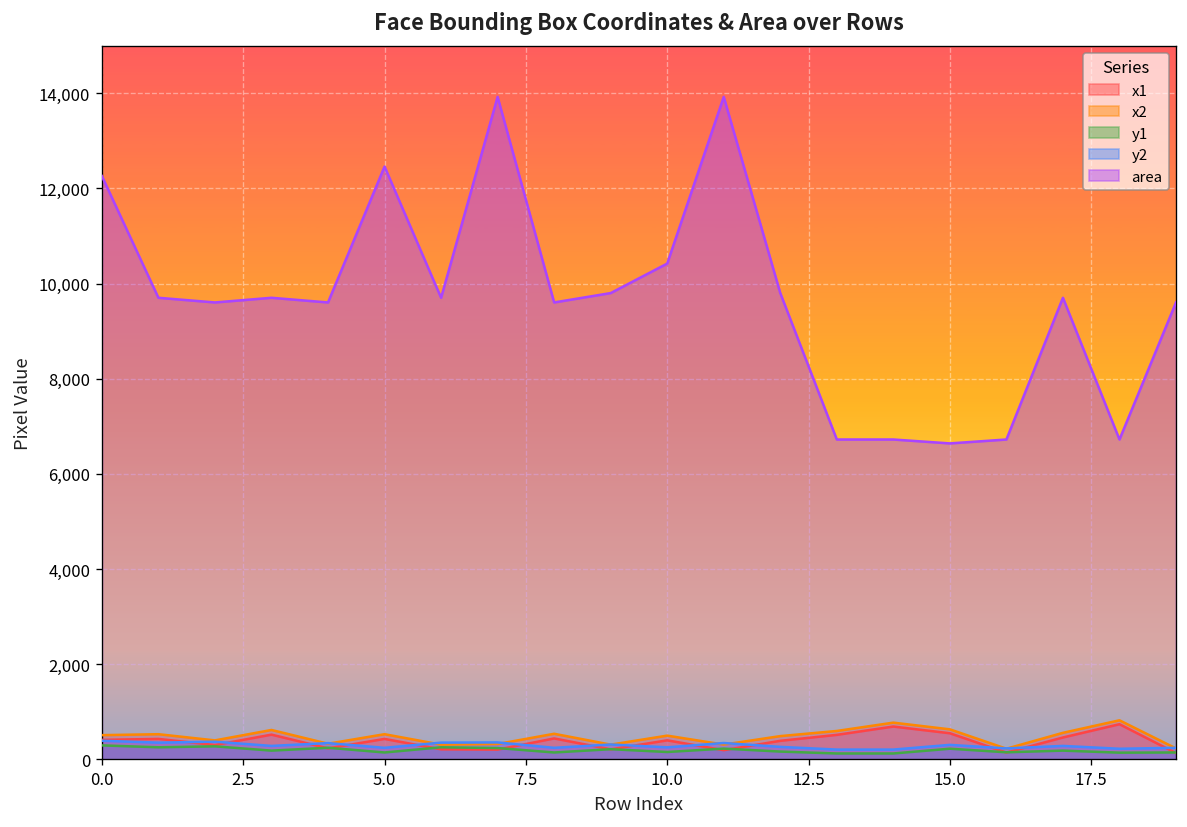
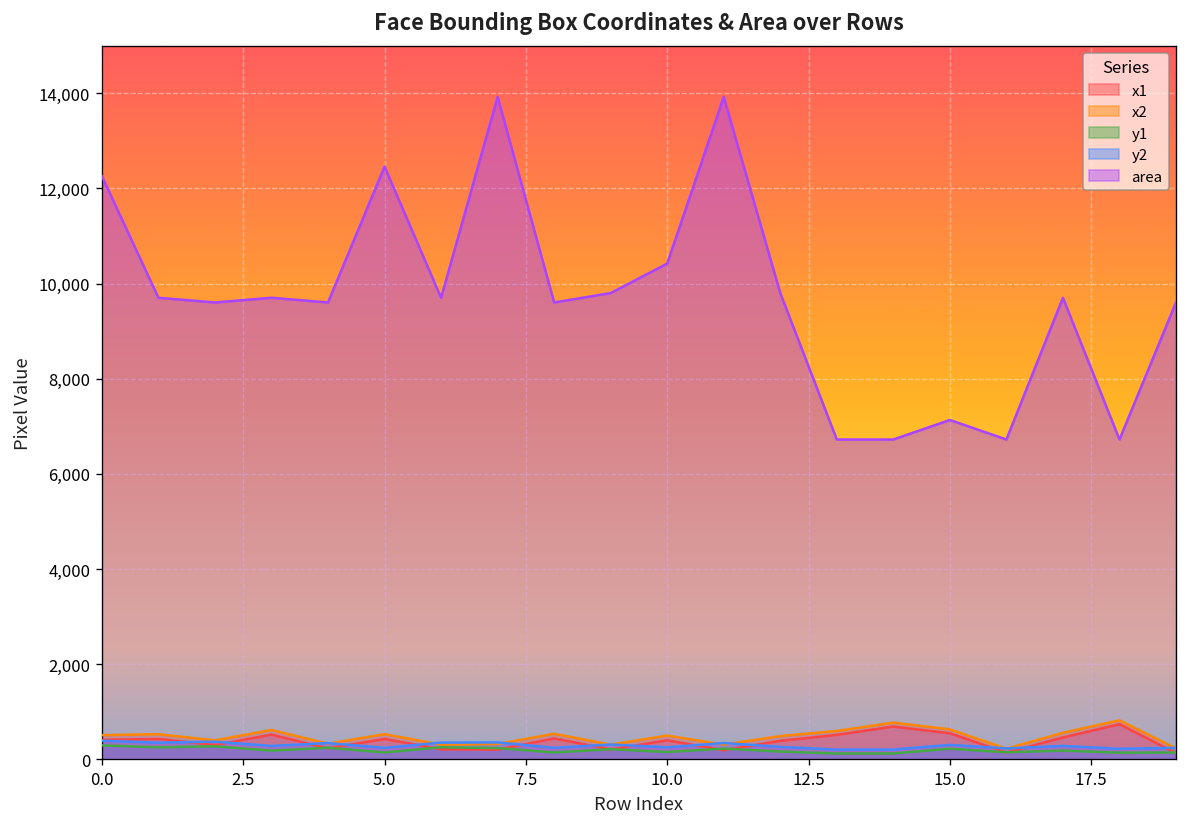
  {
    "x1": {
      "5.0": "400",
      "10.0": "400",
      "15.0": "600"
    },
    "x2": {
      "0.0": "500",
      "5.0": "500",
      "10.0": "500",
      "15.0": "600"
    },
    "y1": {
      "0.0": "300",
      "5.0": "100",
      "10.0": "200",
      "15.0": "200"
    },
    "y2": {
      "5.0": "200",
      "10.0": "300",
      "15.0": "300"
    },
    "area": {
      "0.0": "12,300",
      "5.0": "12,500",
      "10.0": "10,400",
-     "15.0": "6,600"
+     "15.0": "7,100"
    }
  }
